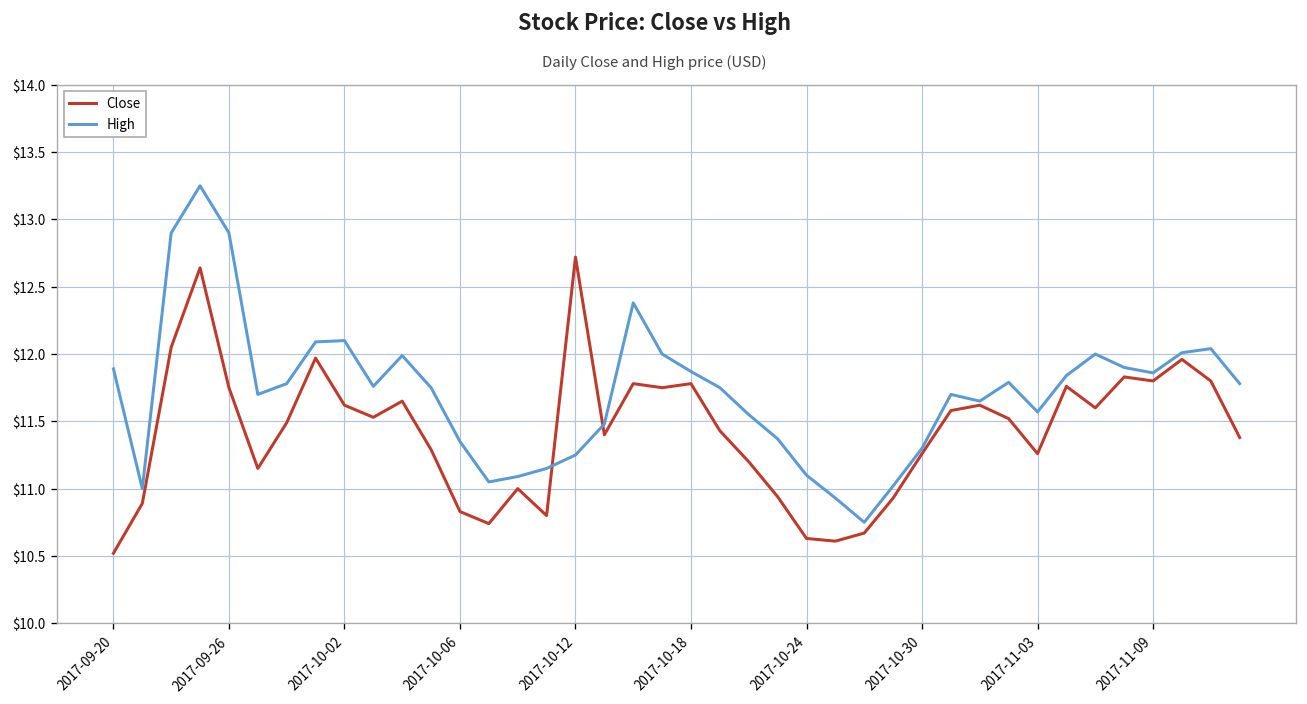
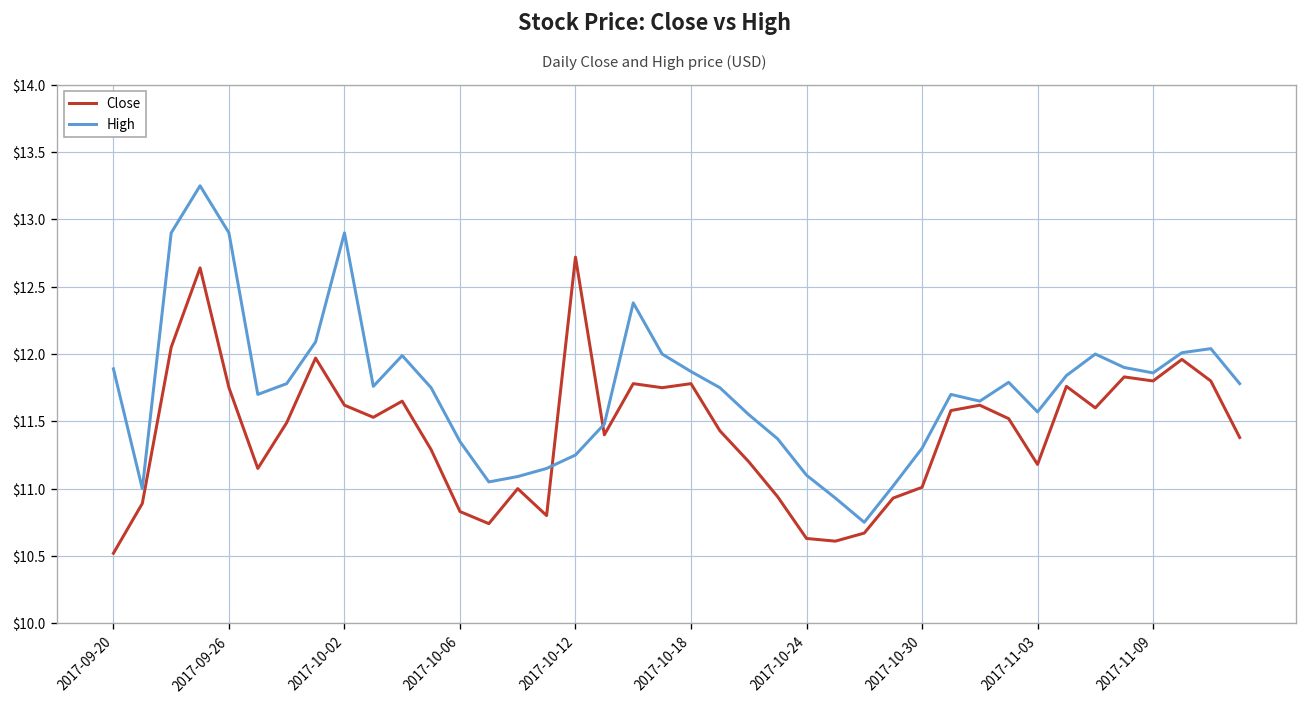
  {
    "Close": {
      "2017-09-20": "$10.52",
      "2017-09-26": "$11.75",
      "2017-10-02": "$11.62",
      "2017-10-06": "$10.83",
      "2017-10-12": "$12.72",
      "2017-10-18": "$11.78",
      "2017-10-24": "$10.63",
-     "2017-10-30": "$11.26",
-     "2017-11-03": "$11.26",
+     "2017-10-30": "$11.01",
+     "2017-11-03": "$11.18",
      "2017-11-09": "$11.80"
    },
    "High": {
      "2017-09-20": "$11.9",
      "2017-09-26": "$12.9",
-     "2017-10-02": "$12.1",
+     "2017-10-02": "$12.9",
      "2017-10-06": "$11.35",
      "2017-10-12": "$11.25",
      "2017-10-18": "$11.87",
      "2017-10-24": "$11.1",
      "2017-10-30": "$11.3",
      "2017-11-03": "$11.57",
      "2017-11-09": "$11.86"
    }
  }
